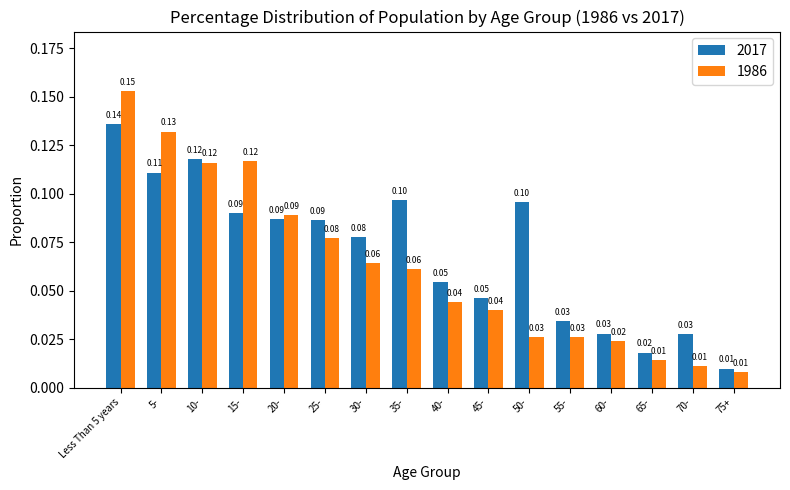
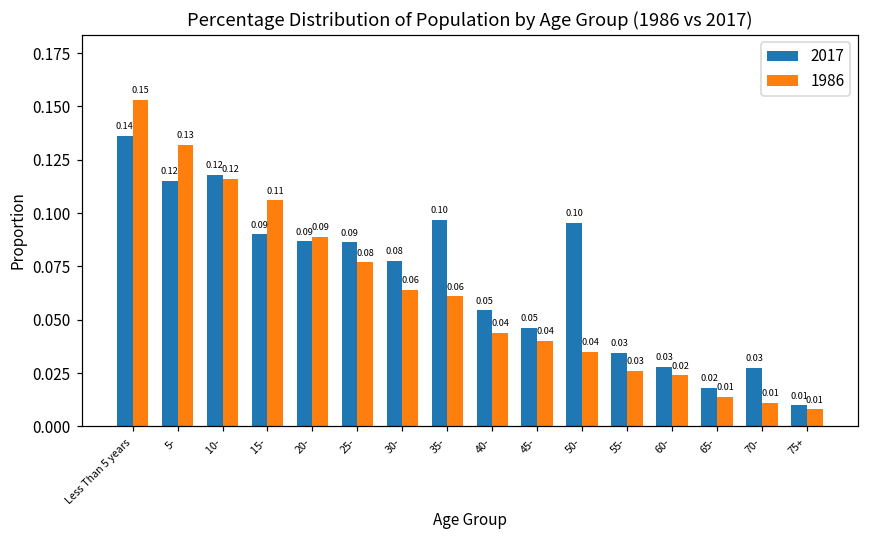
  {
    "2017": {
      "Less Than 5 years": 0.14,
-     "5-": 0.11,
+     "5-": 0.12,
      "10-": 0.12,
      "15-": 0.09,
      "20-": 0.09,
      "25-": 0.09,
      "30-": 0.08,
      "35-": 0.10,
      "40-": 0.05,
      "45-": 0.05,
      "50-": 0.10,
      "55-": 0.03,
      "60-": 0.03,
      "65-": 0.02,
      "70-": 0.03,
      "75+": 0.01
    },
    "1986": {
      "Less Than 5 years": 0.15,
      "5-": 0.13,
      "10-": 0.12,
-     "15-": 0.12,
+     "15-": 0.11,
      "20-": 0.09,
      "25-": 0.08,
      "30-": 0.06,
      "35-": 0.06,
      "40-": 0.04,
      "45-": 0.04,
-     "50-": 0.03,
+     "50-": 0.04,
      "55-": 0.03,
      "60-": 0.02,
      "65-": 0.01,
      "70-": 0.01,
      "75+": 0.01
    }
  }
